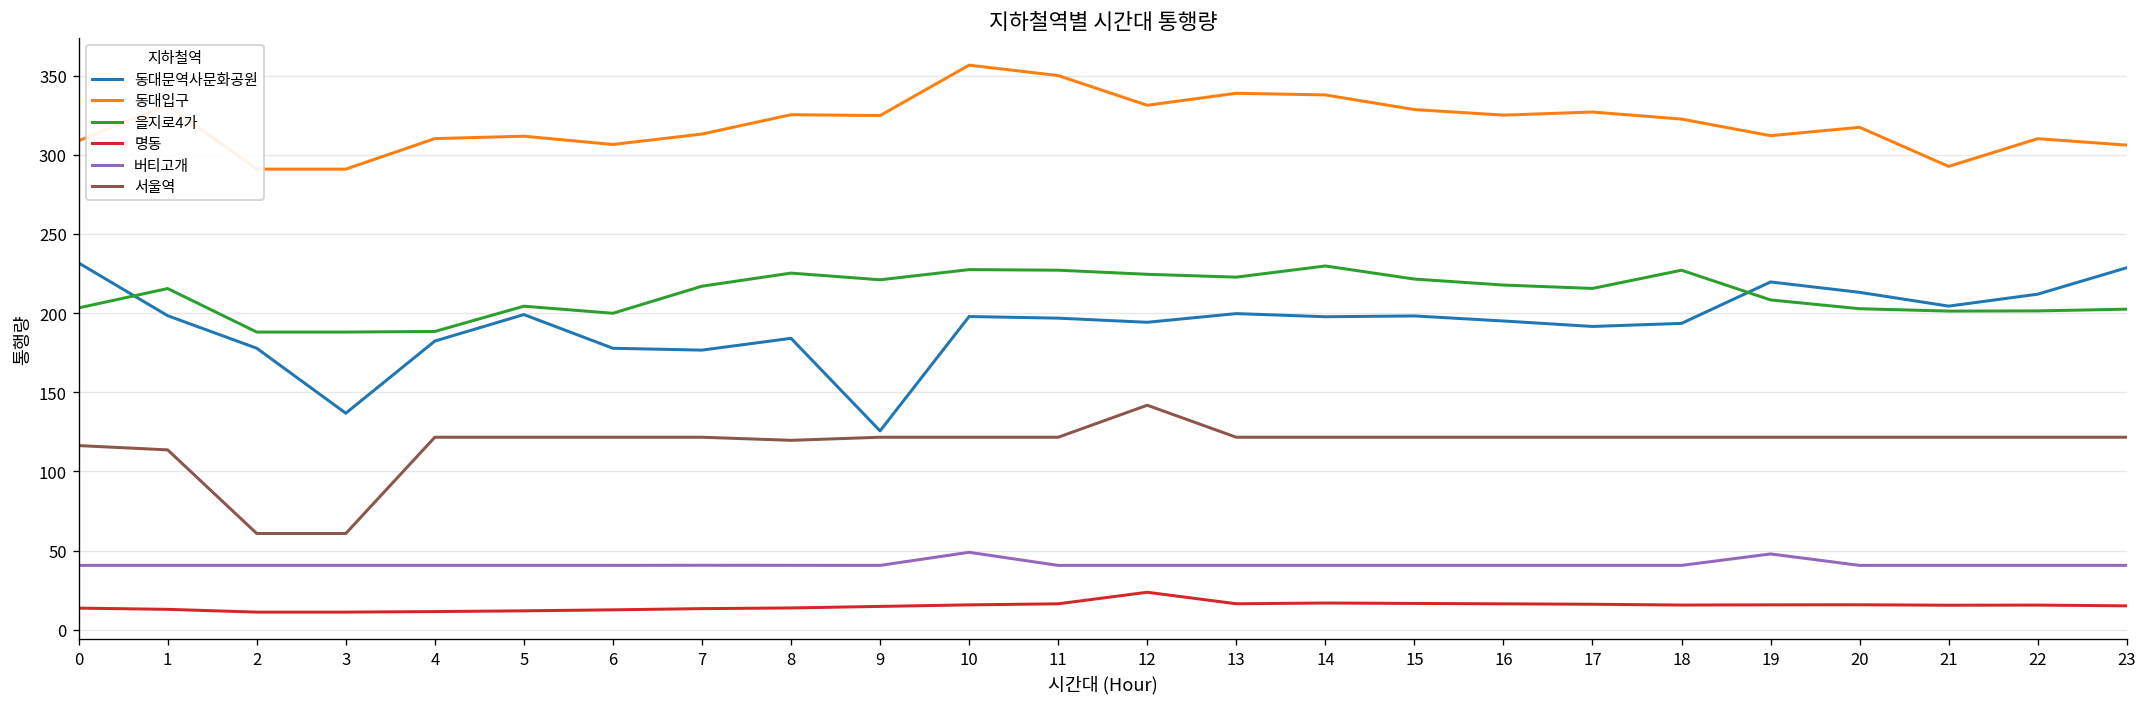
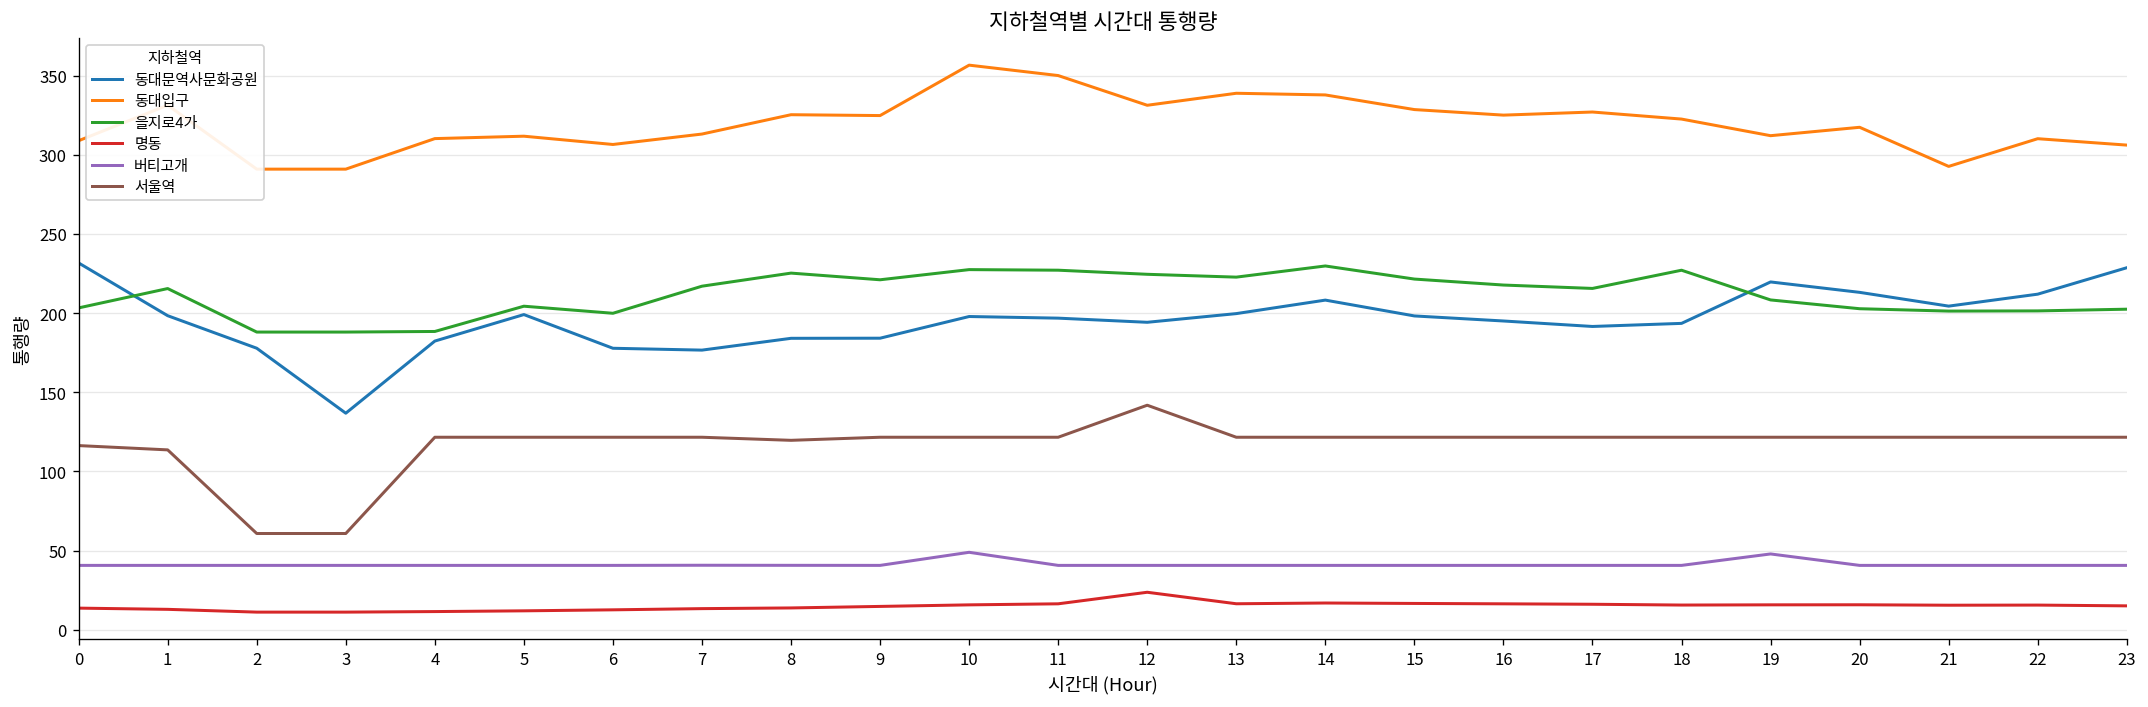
  {
    "동대문역사문화공원": {
      "0": 232,
      "1": 198,
      "2": 178,
      "3": 137,
      "4": 182,
      "5": 199,
      "6": 178,
      "7": 177,
      "8": 184,
-     "9": 126,
+     "9": 184,
      "10": 198,
      "11": 197,
      "12": 194,
      "13": 200,
-     "14": 198,
+     "14": 208,
      "15": 198,
      "16": 195,
      "17": 192,
      "18": 194,
      "19": 220,
      "20": 213,
      "21": 204,
      "22": 212,
      "23": 229
    },
    "동대입구": {
      "0": 309,
      "3": 291,
      "4": 310,
      "5": 312,
      "6": 307,
      "7": 313,
      "8": 325,
      "9": 325,
      "10": 357,
      "11": 350,
      "12": 331,
      "13": 339,
      "14": 338,
      "15": 329,
      "16": 325,
      "17": 327,
      "18": 323,
      "19": 312,
      "20": 317,
      "21": 293,
      "22": 310,
      "23": 306
    },
    "을지로4가": {
      "0": 203,
      "1": 216,
      "2": 188,
      "3": 188,
      "4": 188,
      "5": 204,
      "6": 200,
      "7": 217,
      "8": 225,
      "9": 221,
      "10": 227,
      "11": 227,
      "12": 225,
      "13": 223,
      "14": 230,
      "15": 222,
      "16": 218,
      "17": 216,
      "18": 227,
      "19": 208,
      "20": 203,
      "21": 201,
      "22": 201,
      "23": 202
    },
    "명동": {
      "0": 14,
      "1": 13,
      "2": 11,
      "3": 11,
      "4": 11,
      "5": 12,
      "6": 13,
      "7": 13,
      "8": 14,
      "9": 15,
      "10": 16,
      "11": 16,
      "12": 24,
      "13": 16,
      "14": 17,
      "15": 17,
      "16": 16,
      "17": 16,
      "18": 16,
      "19": 16,
      "20": 16,
      "21": 16,
      "22": 16,
      "23": 15
    },
    "버티고개": {
      "0": 41,
      "1": 41,
      "2": 41,
      "3": 41,
      "4": 41,
      "5": 41,
      "6": 41,
      "7": 41,
      "8": 41,
      "9": 41,
      "10": 49,
      "11": 41,
      "12": 41,
      "13": 41,
      "14": 41,
      "15": 41,
      "16": 41,
      "17": 41,
      "18": 41,
      "19": 48,
      "20": 41,
      "21": 41,
      "22": 41,
      "23": 41
    },
    "서울역": {
      "0": 116,
      "1": 114,
      "2": 61,
      "3": 61,
      "4": 122,
      "5": 122,
      "6": 122,
      "7": 122,
      "8": 120,
      "9": 122,
      "10": 122,
      "11": 122,
      "12": 142,
      "13": 122,
      "14": 122,
      "15": 122,
      "16": 122,
      "17": 122,
      "18": 122,
      "19": 122,
      "20": 122,
      "21": 122,
      "22": 122,
      "23": 122
    }
  }
